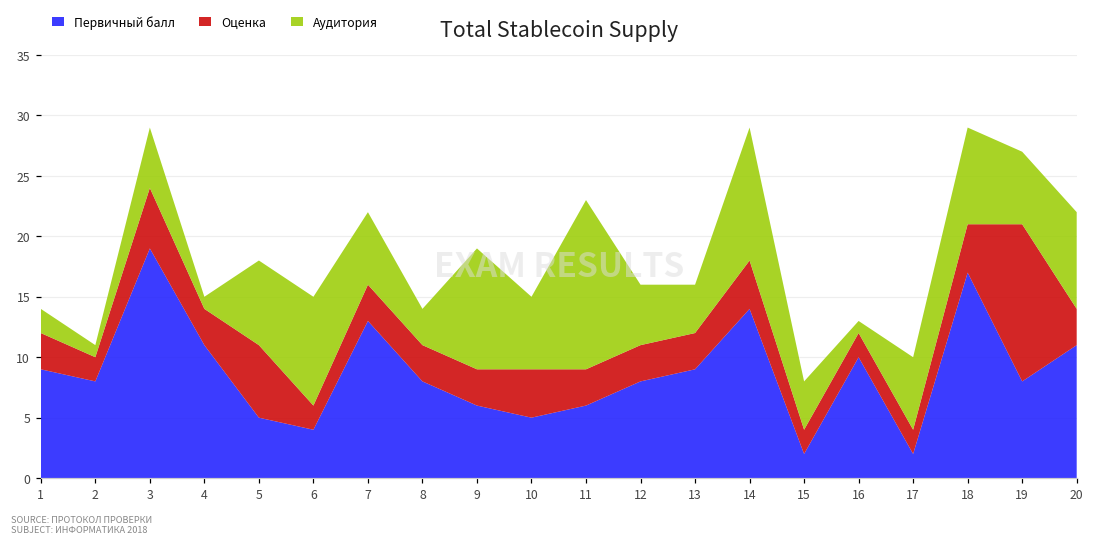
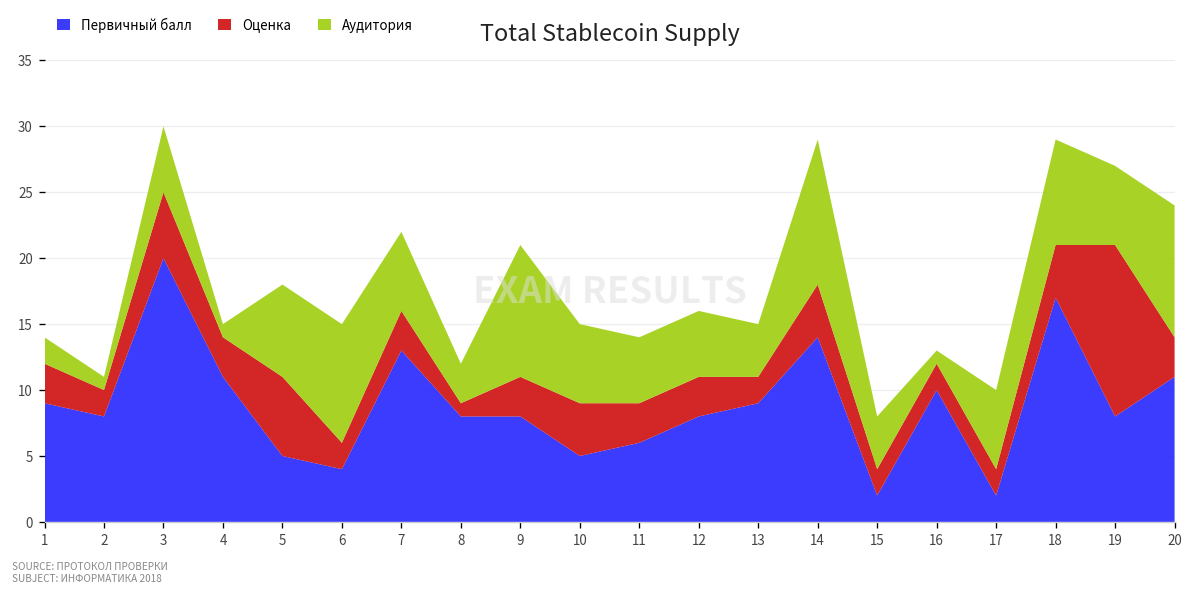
  {
    "Первичный балл": {
      "1": 9,
      "2": 8,
-     "3": 19,
+     "3": 20,
      "4": 11,
      "5": 5,
      "6": 4,
      "7": 13,
      "8": 8,
-     "9": 6,
+     "9": 8,
      "10": 5,
      "11": 6,
      "12": 8,
      "13": 9,
      "14": 14,
      "15": 2,
      "16": 10,
      "17": 2,
      "18": 17,
      "19": 8,
      "20": 11
    },
    "Оценка": {
      "1": 3,
      "2": 2,
      "3": 5,
      "4": 3,
      "5": 6,
      "6": 2,
      "7": 3,
-     "8": 3,
+     "8": 1,
      "9": 3,
      "10": 4,
      "11": 3,
      "12": 3,
-     "13": 3,
+     "13": 2,
      "14": 4,
      "15": 2,
      "16": 2,
      "17": 2,
      "18": 4,
      "19": 13,
      "20": 3
    },
    "Аудитория": {
      "1": 2,
      "2": 1,
      "3": 5,
      "4": 1,
      "5": 7,
      "6": 9,
      "7": 6,
      "8": 3,
      "9": 10,
      "10": 6,
-     "11": 14,
+     "11": 5,
      "12": 5,
      "13": 4,
      "14": 11,
      "15": 4,
      "16": 1,
      "17": 6,
      "18": 8,
      "19": 6,
-     "20": 8
+     "20": 10
    }
  }
